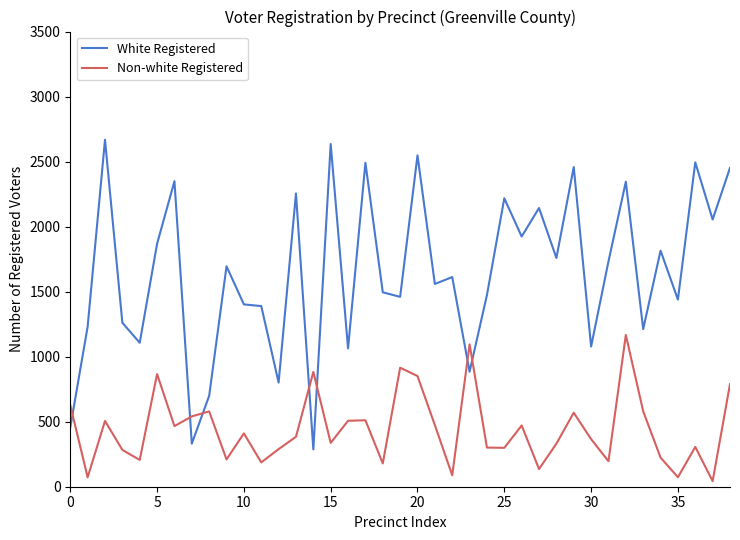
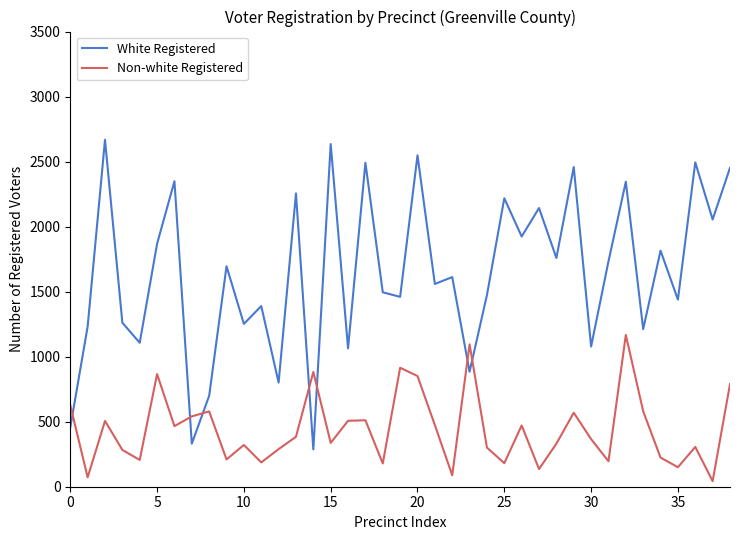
  {
    "White Registered": {
      "0": 460,
      "5": 1870,
-     "10": 1400,
+     "10": 1250,
      "15": 2640,
      "20": 2550,
      "25": 2220,
      "30": 1080,
      "35": 1440
    },
    "Non-white Registered": {
      "0": 630,
      "5": 870,
-     "10": 410,
+     "10": 320,
      "15": 340,
      "20": 850,
-     "25": 300,
+     "25": 180,
      "30": 370,
-     "35": 70
+     "35": 150
    }
  }
